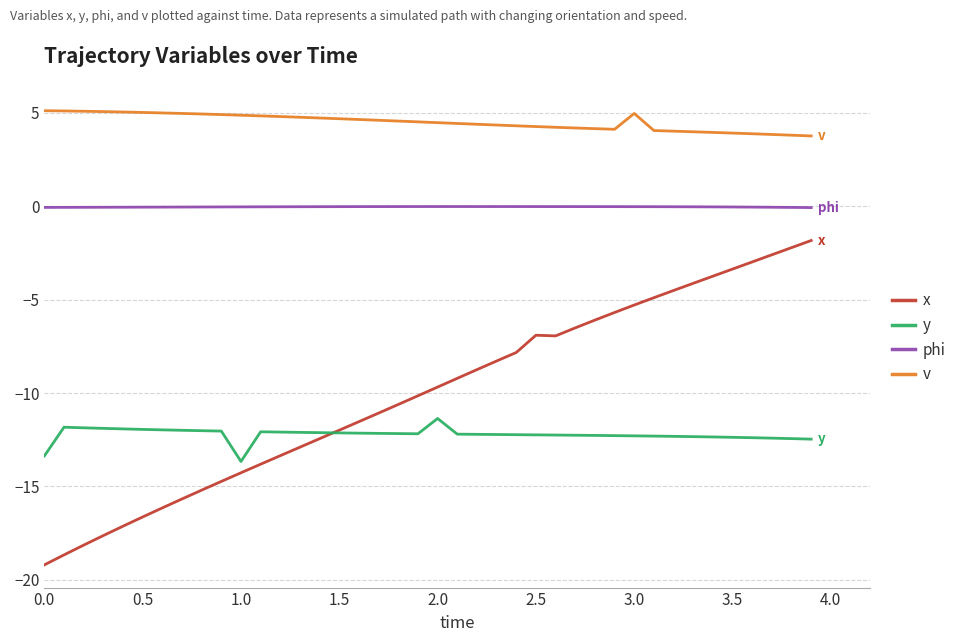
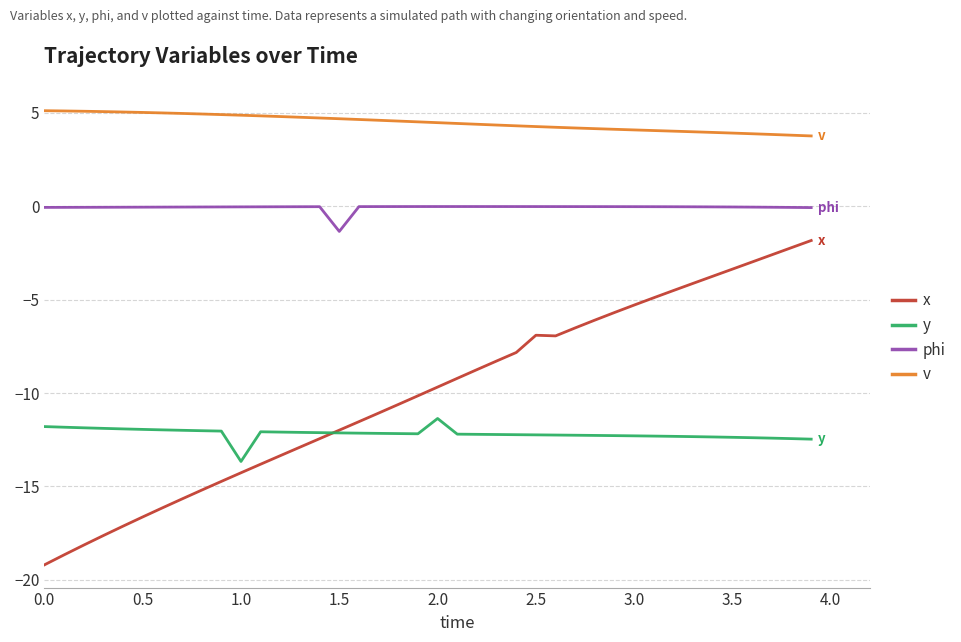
  {
    "x": {
      "0.0": -19.2,
      "0.5": -16.6,
      "1.0": -14.3,
      "1.5": -12.0,
      "2.0": -9.7,
      "2.5": -6.9,
      "3.0": -5.3,
      "3.5": -3.4
    },
    "y": {
-     "0.0": -13.4,
+     "0.0": -11.8,
      "0.5": -11.9,
      "1.0": -13.7,
      "1.5": -12.1,
      "2.0": -11.4,
      "2.5": -12.2,
      "3.0": -12.3,
      "3.5": -12.4
    },
    "phi": {
      "0.0": -0.1,
      "0.5": -0.1,
      "1.0": 0.0,
-     "1.5": 0.0,
+     "1.5": -1.4,
      "2.0": 0.0,
      "2.5": 0.0,
      "3.0": 0.0,
      "3.5": 0.0
    },
    "v": {
      "0.0": 5.1,
      "0.5": 5.0,
      "1.0": 4.9,
      "1.5": 4.7,
      "2.0": 4.5,
      "2.5": 4.3,
-     "3.0": 5.0,
+     "3.0": 4.1,
      "3.5": 3.9
    }
  }
